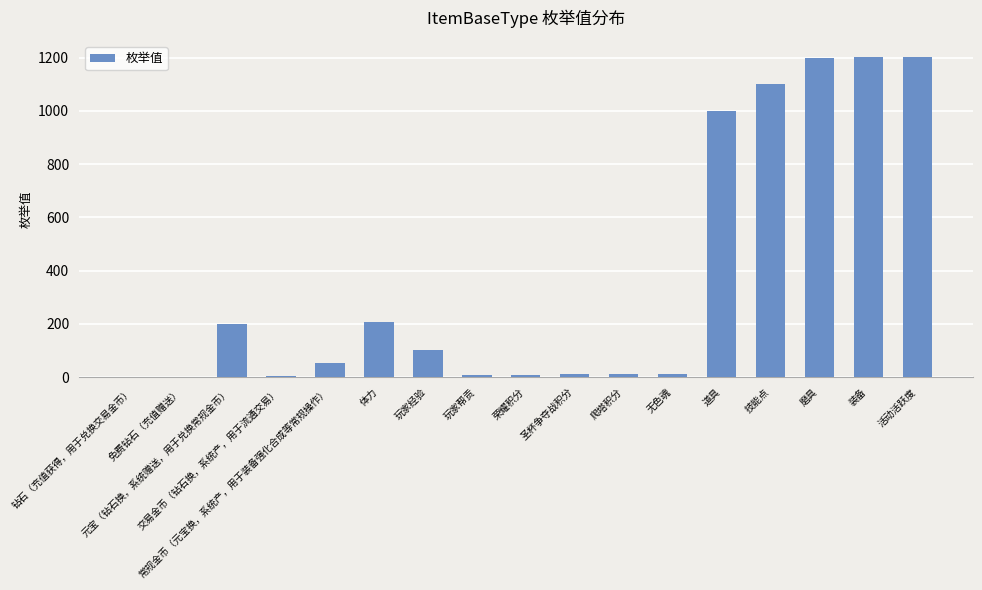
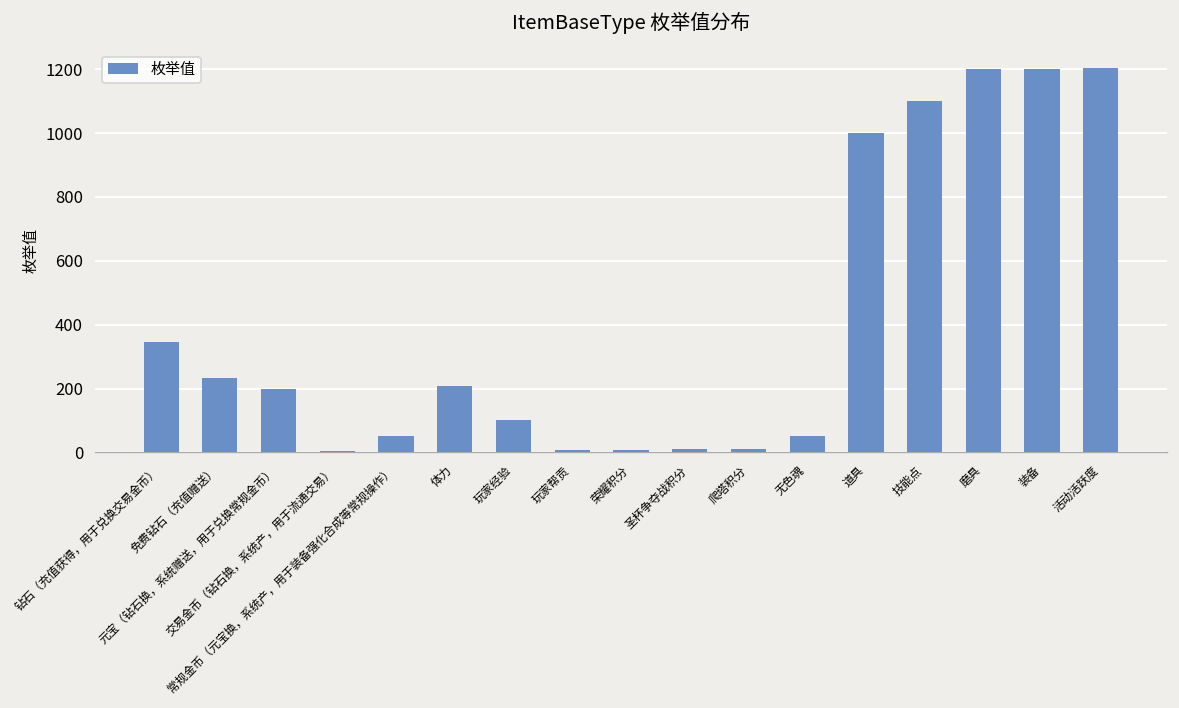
  {
-   "钻石（充值获得，用于兑换交易金币）": 0,
-   "免费钻石（充值赠送）": 0,
+   "钻石（充值获得，用于兑换交易金币）": 350,
+   "免费钻石（充值赠送）": 230,
    "元宝（钻石换，系统赠送，用于兑换常规金币）": 200,
    "常规金币（元宝换，系统产，用于装备强化合成等常规操作）": 50,
    "体力": 210,
    "玩家经验": 100,
    "圣杯争夺战积分": 10,
    "爬塔积分": 10,
-   "无色魂": 10,
+   "无色魂": 50,
    "道具": 1000,
    "技能点": 1100,
    "磨具": 1200,
    "装备": 1200,
    "活动活跃度": 1200
  }
